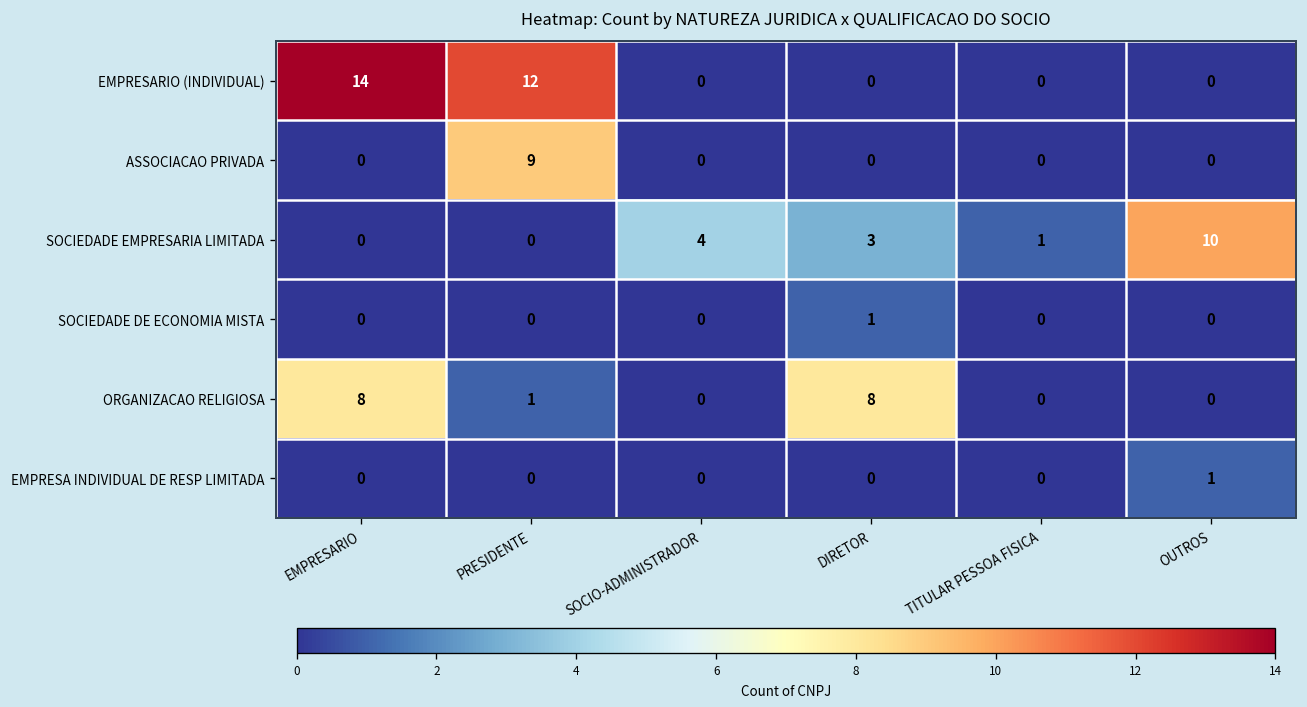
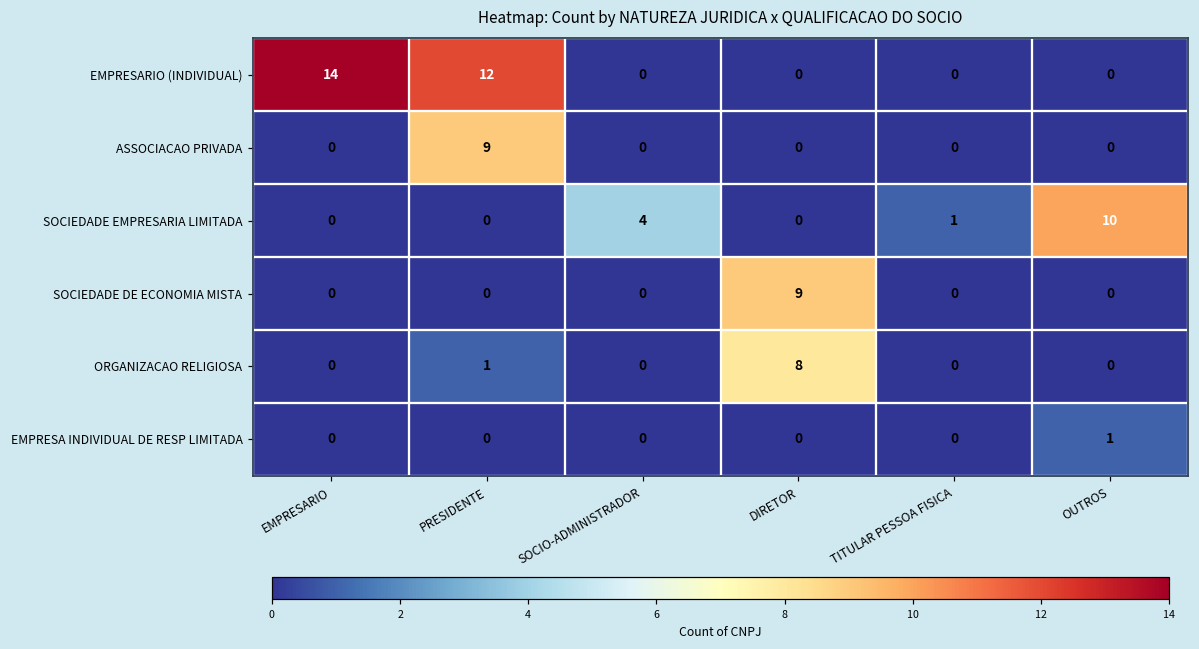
  {
    "EMPRESARIO (INDIVIDUAL)": {
      "EMPRESARIO": 14,
      "PRESIDENTE": 12,
      "SOCIO-ADMINISTRADOR": 0,
      "DIRETOR": 0,
      "TITULAR PESSOA FISICA": 0,
      "OUTROS": 0
    },
    "ASSOCIACAO PRIVADA": {
      "EMPRESARIO": 0,
      "PRESIDENTE": 9,
      "SOCIO-ADMINISTRADOR": 0,
      "DIRETOR": 0,
      "TITULAR PESSOA FISICA": 0,
      "OUTROS": 0
    },
    "SOCIEDADE EMPRESARIA LIMITADA": {
      "EMPRESARIO": 0,
      "PRESIDENTE": 0,
      "SOCIO-ADMINISTRADOR": 4,
-     "DIRETOR": 3,
+     "DIRETOR": 0,
      "TITULAR PESSOA FISICA": 1,
      "OUTROS": 10
    },
    "SOCIEDADE DE ECONOMIA MISTA": {
      "EMPRESARIO": 0,
      "PRESIDENTE": 0,
      "SOCIO-ADMINISTRADOR": 0,
-     "DIRETOR": 1,
+     "DIRETOR": 9,
      "TITULAR PESSOA FISICA": 0,
      "OUTROS": 0
    },
    "ORGANIZACAO RELIGIOSA": {
-     "EMPRESARIO": 8,
+     "EMPRESARIO": 0,
      "PRESIDENTE": 1,
      "SOCIO-ADMINISTRADOR": 0,
      "DIRETOR": 8,
      "TITULAR PESSOA FISICA": 0,
      "OUTROS": 0
    },
    "EMPRESA INDIVIDUAL DE RESP LIMITADA": {
      "EMPRESARIO": 0,
      "PRESIDENTE": 0,
      "SOCIO-ADMINISTRADOR": 0,
      "DIRETOR": 0,
      "TITULAR PESSOA FISICA": 0,
      "OUTROS": 1
    }
  }
